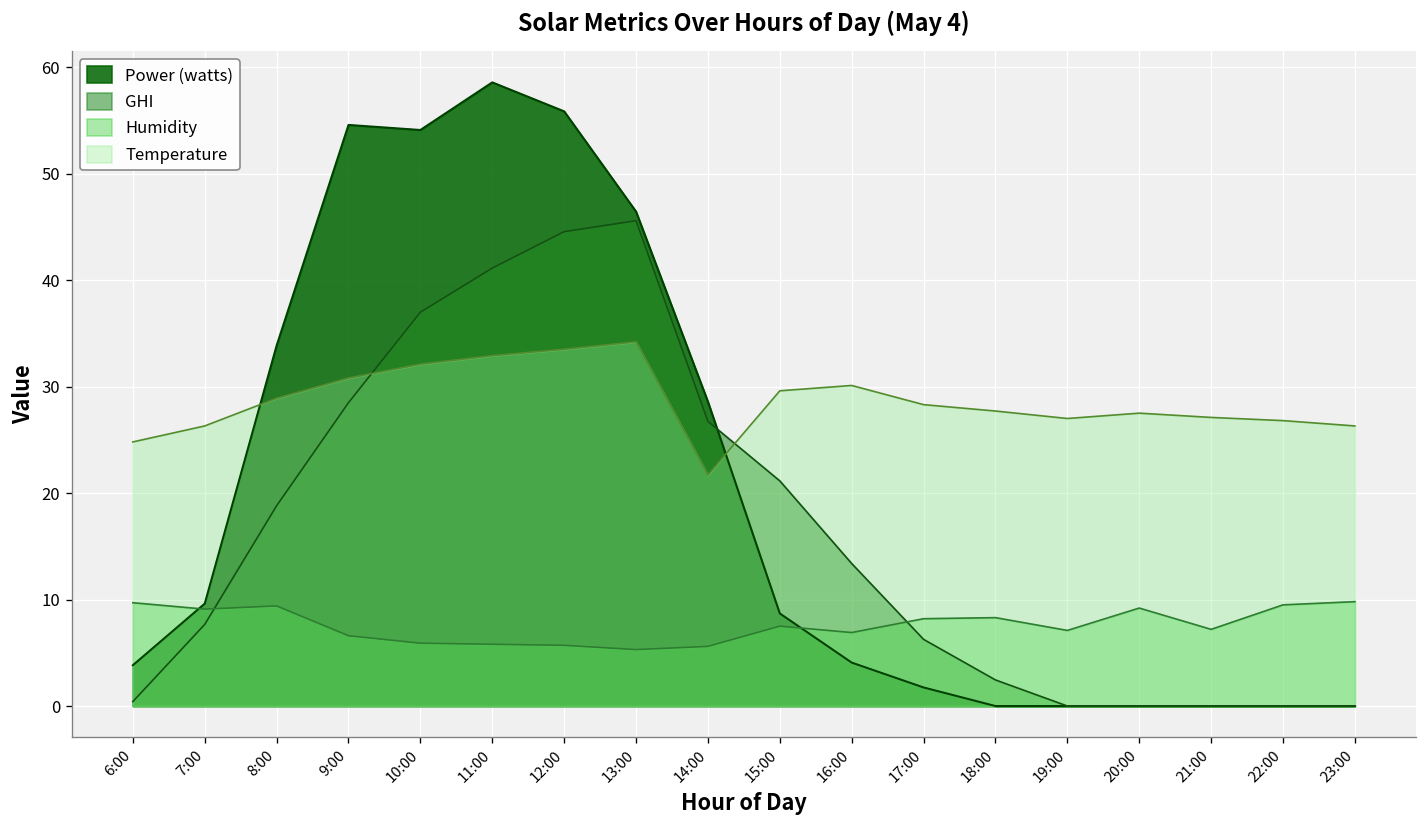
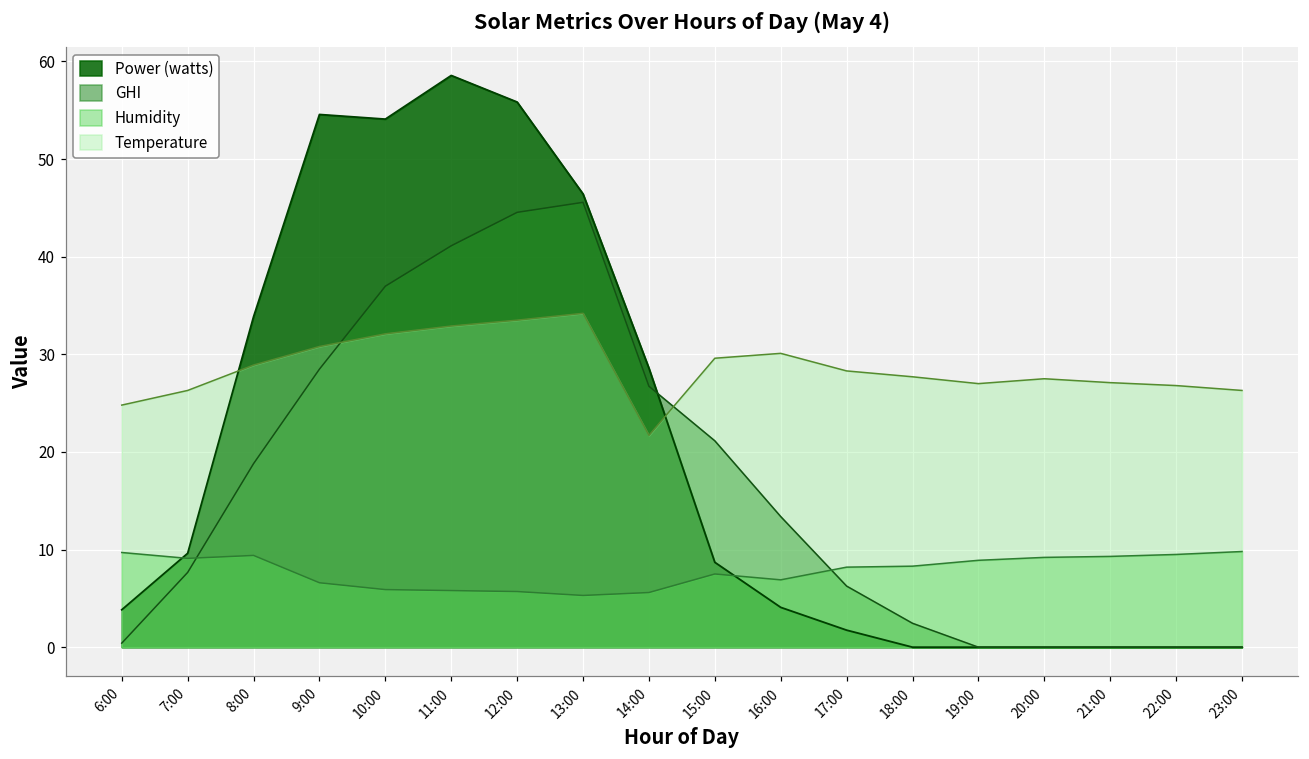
  {
    "Power (watts)": {
      "6:00": 4,
      "7:00": 10,
      "8:00": 34,
      "9:00": 55,
      "10:00": 54,
      "11:00": 59,
      "12:00": 56,
      "13:00": 46,
      "14:00": 29,
      "15:00": 9,
      "16:00": 4,
      "17:00": 2,
      "18:00": 0
    },
    "GHI": {
      "6:00": 0,
      "7:00": 8,
      "8:00": 19,
      "9:00": 28,
      "10:00": 37,
      "11:00": 41,
      "12:00": 45,
      "13:00": 46,
      "14:00": 27,
      "15:00": 21,
      "16:00": 13,
      "17:00": 6,
      "18:00": 2
    },
    "Humidity": {
      "6:00": 10,
      "7:00": 9,
      "8:00": 9,
      "9:00": 7,
      "10:00": 6,
      "11:00": 6,
      "12:00": 6,
      "13:00": 5,
      "14:00": 6,
      "15:00": 8,
      "16:00": 7,
      "17:00": 8,
      "18:00": 8,
-     "19:00": 7,
+     "19:00": 9,
      "20:00": 9,
-     "21:00": 7,
+     "21:00": 9,
      "22:00": 10,
      "23:00": 10
    },
    "Temperature": {
      "6:00": 25,
      "7:00": 26,
      "8:00": 29,
      "9:00": 31,
      "10:00": 32,
      "11:00": 33,
      "12:00": 34,
      "13:00": 34,
      "14:00": 22,
      "15:00": 30,
      "16:00": 30,
      "17:00": 28,
      "18:00": 28,
      "19:00": 27,
      "20:00": 28,
      "21:00": 27,
      "22:00": 27,
      "23:00": 26
    }
  }
